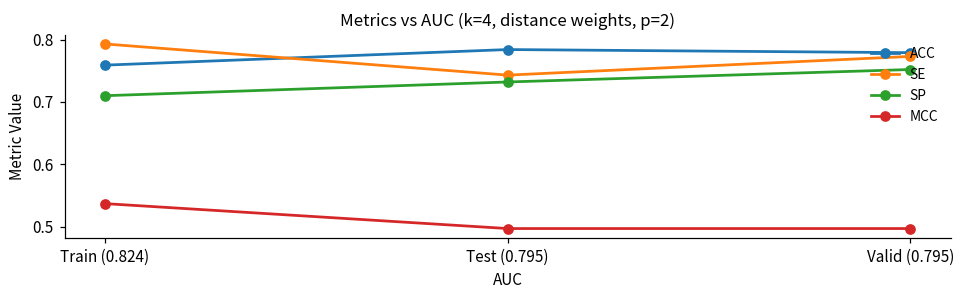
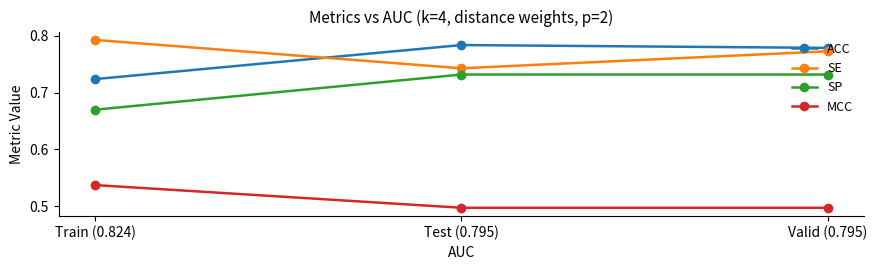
  {
    "ACC": {
-     "Train (0.824)": 0.76,
+     "Train (0.824)": 0.72,
      "Test (0.795)": 0.78,
      "Valid (0.795)": 0.78
    },
    "SE": {
      "Train (0.824)": 0.79,
      "Test (0.795)": 0.74,
      "Valid (0.795)": 0.77
    },
    "SP": {
-     "Train (0.824)": 0.71,
+     "Train (0.824)": 0.67,
      "Test (0.795)": 0.73,
-     "Valid (0.795)": 0.75
+     "Valid (0.795)": 0.73
    },
    "MCC": {
      "Train (0.824)": 0.54,
      "Test (0.795)": 0.50,
      "Valid (0.795)": 0.50
    }
  }
